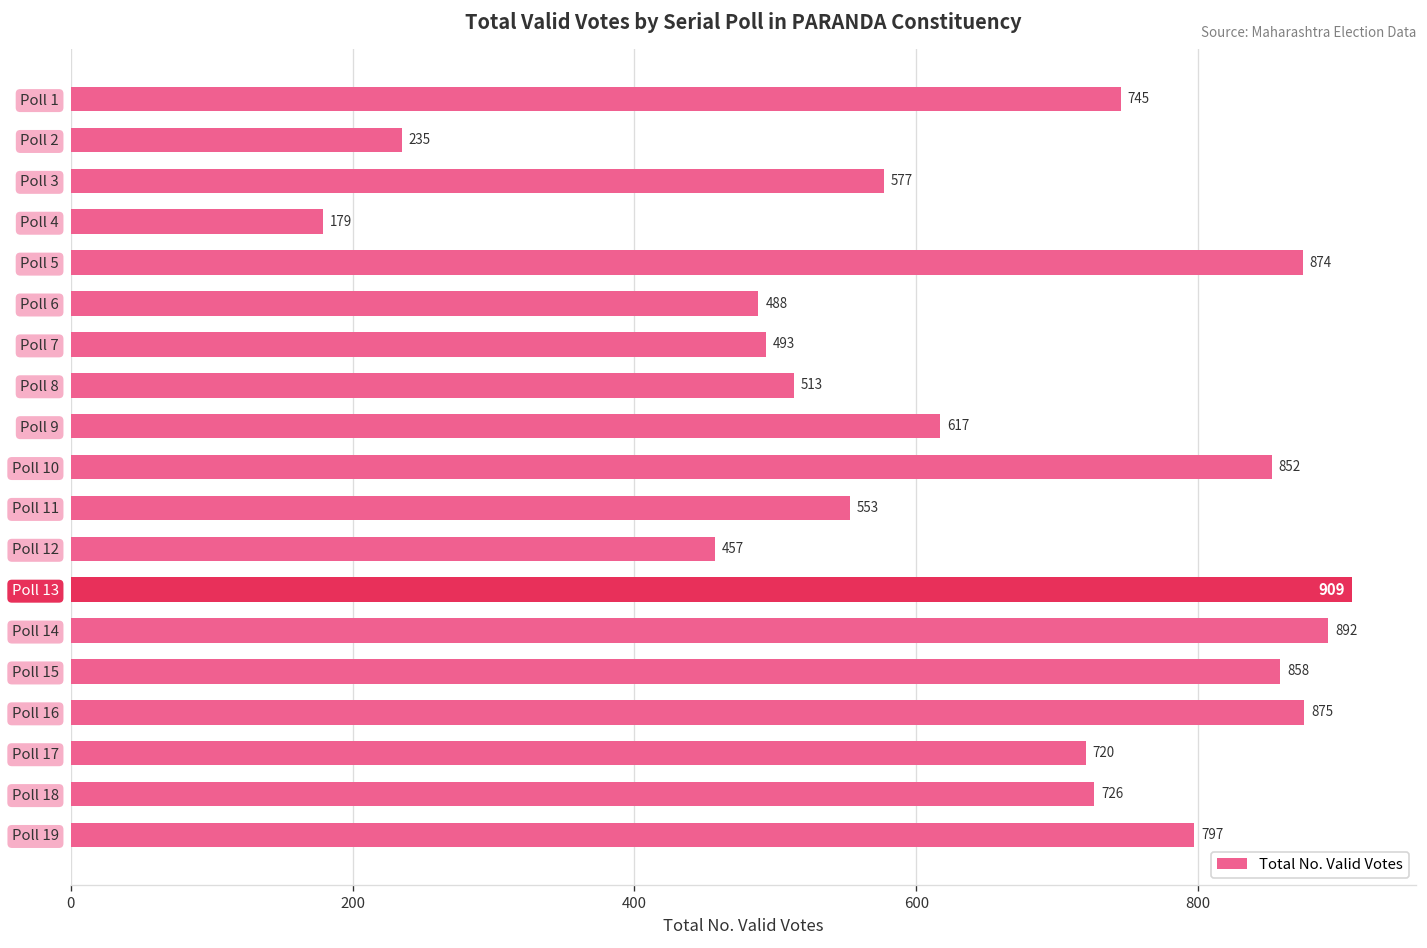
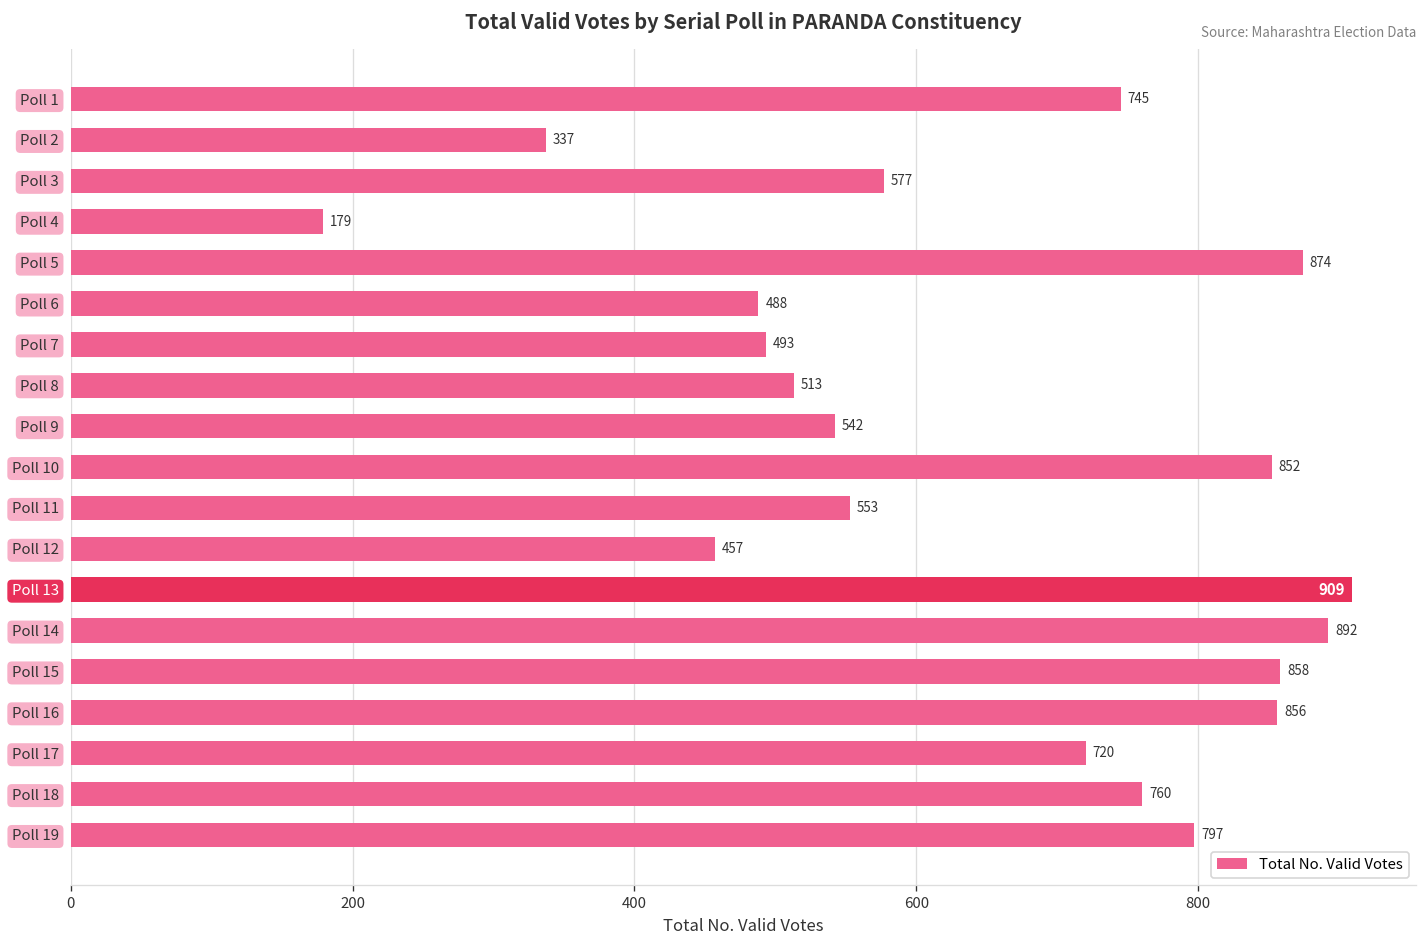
  {
    "Poll 1": 745,
-   "Poll 2": 235,
+   "Poll 2": 337,
    "Poll 3": 577,
    "Poll 4": 179,
    "Poll 5": 874,
    "Poll 6": 488,
    "Poll 7": 493,
    "Poll 8": 513,
-   "Poll 9": 617,
+   "Poll 9": 542,
    "Poll 10": 852,
    "Poll 11": 553,
    "Poll 12": 457,
    "Poll 13": 909,
    "Poll 14": 892,
    "Poll 15": 858,
-   "Poll 16": 875,
+   "Poll 16": 856,
    "Poll 17": 720,
-   "Poll 18": 726,
+   "Poll 18": 760,
    "Poll 19": 797
  }
